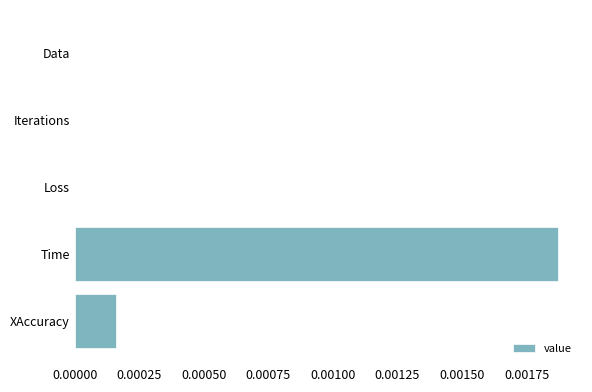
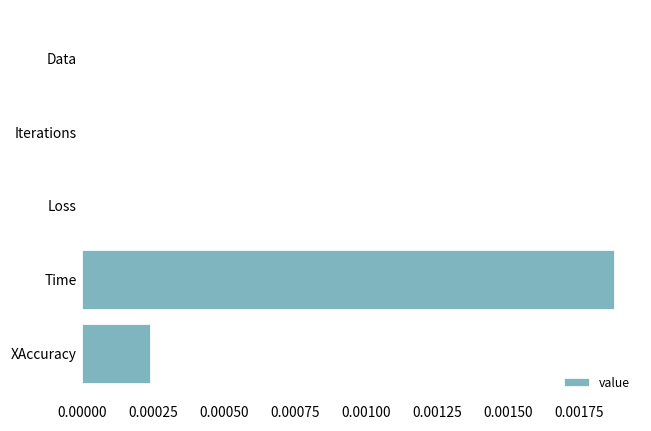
  {
    "Data": 0.00000,
    "Iterations": 0.00000,
    "Time": 0.00187,
-   "XAccuracy": 0.00016
+   "XAccuracy": 0.00024
  }
